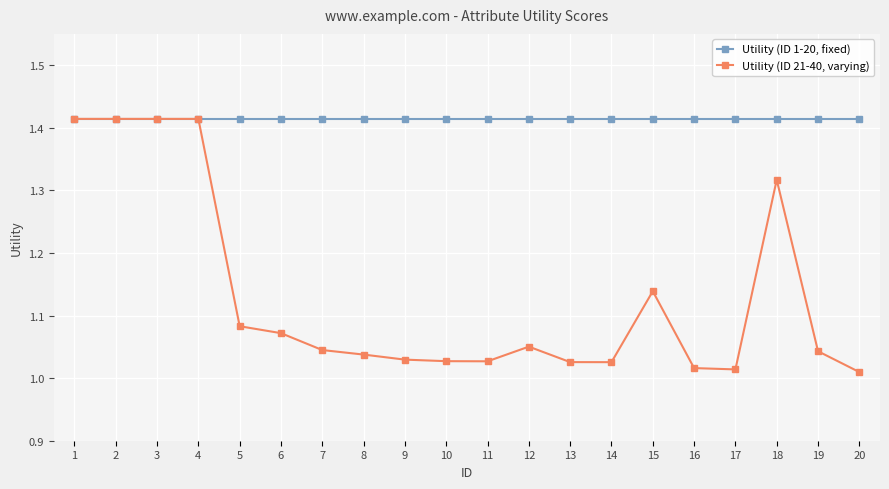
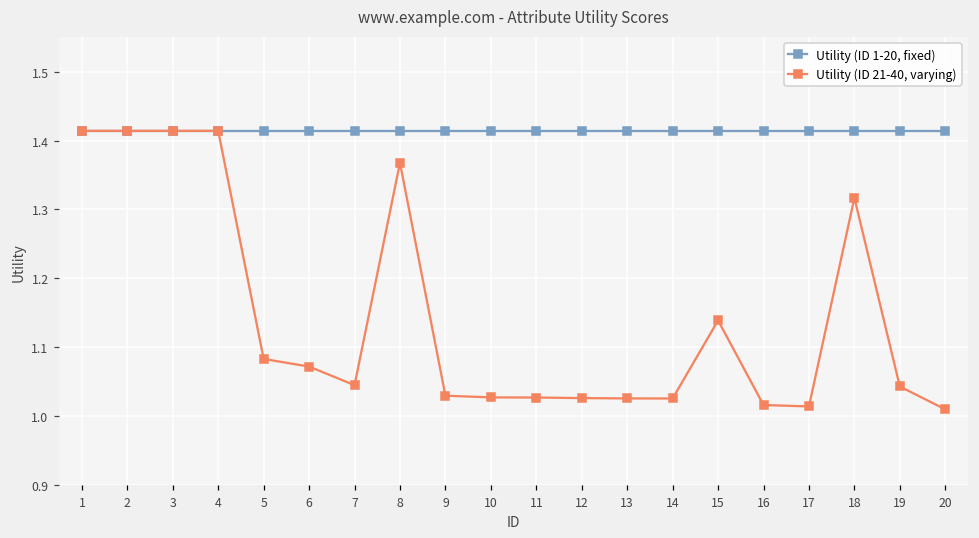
  {
    "Utility (ID 1-20, fixed)": {
      "5": 1.41,
      "6": 1.41,
      "7": 1.41,
      "8": 1.41,
      "9": 1.41,
      "10": 1.41,
      "11": 1.41,
      "12": 1.41,
      "13": 1.41,
      "14": 1.41,
      "15": 1.41,
      "16": 1.41,
      "17": 1.41,
      "18": 1.41,
      "19": 1.41,
      "20": 1.41
    },
    "Utility (ID 21-40, varying)": {
      "5": 1.08,
      "6": 1.07,
      "7": 1.04,
-     "8": 1.04,
+     "8": 1.37,
      "9": 1.03,
      "10": 1.03,
      "11": 1.03,
-     "12": 1.05,
+     "12": 1.03,
      "13": 1.03,
      "14": 1.03,
      "15": 1.14,
      "16": 1.02,
      "17": 1.01,
      "18": 1.32,
      "19": 1.04,
      "20": 1.01
    }
  }
